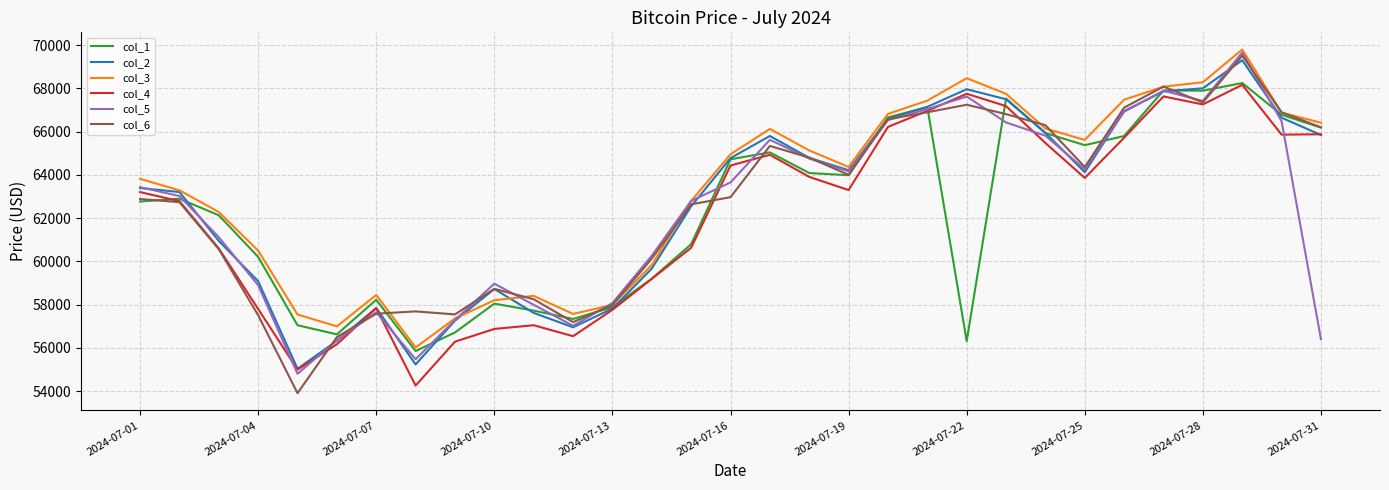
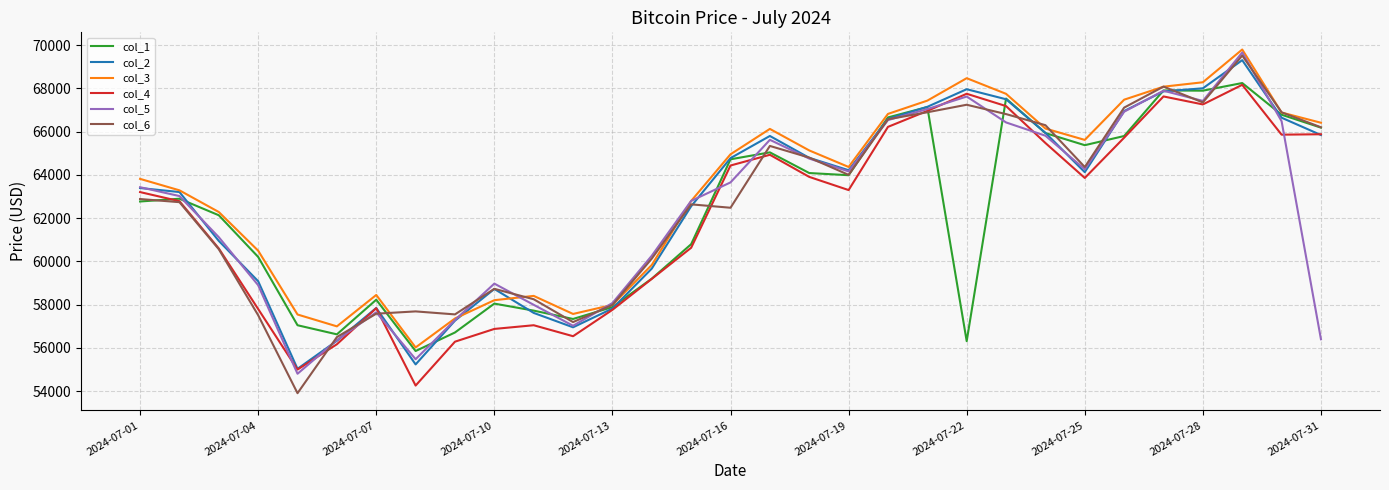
  {
    "col_1": {
      "2024-07-04": 60200,
      "2024-07-07": 58200,
      "2024-07-10": 58100,
      "2024-07-22": 56300,
      "2024-07-25": 65400
    },
    "col_2": {
      "2024-07-04": 59100,
      "2024-07-22": 68000,
      "2024-07-25": 64100
    },
    "col_3": {
      "2024-07-01": 63800,
      "2024-07-04": 60500,
      "2024-07-07": 58400,
      "2024-07-10": 58200,
      "2024-07-16": 65000,
      "2024-07-19": 64400,
      "2024-07-22": 68500,
      "2024-07-25": 65600,
      "2024-07-28": 68300,
      "2024-07-31": 66400
    },
    "col_4": {
      "2024-07-01": 63200,
      "2024-07-04": 57800,
      "2024-07-10": 56900,
      "2024-07-16": 64400,
      "2024-07-19": 63300,
      "2024-07-22": 67800,
      "2024-07-25": 63900
    },
    "col_5": {
      "2024-07-04": 58900,
      "2024-07-10": 59000,
      "2024-07-16": 63700,
      "2024-07-22": 67600,
      "2024-07-31": 56400
    },
    "col_6": {
      "2024-07-04": 57500,
-     "2024-07-16": 63000,
+     "2024-07-16": 62500,
      "2024-07-22": 67200
    }
  }
